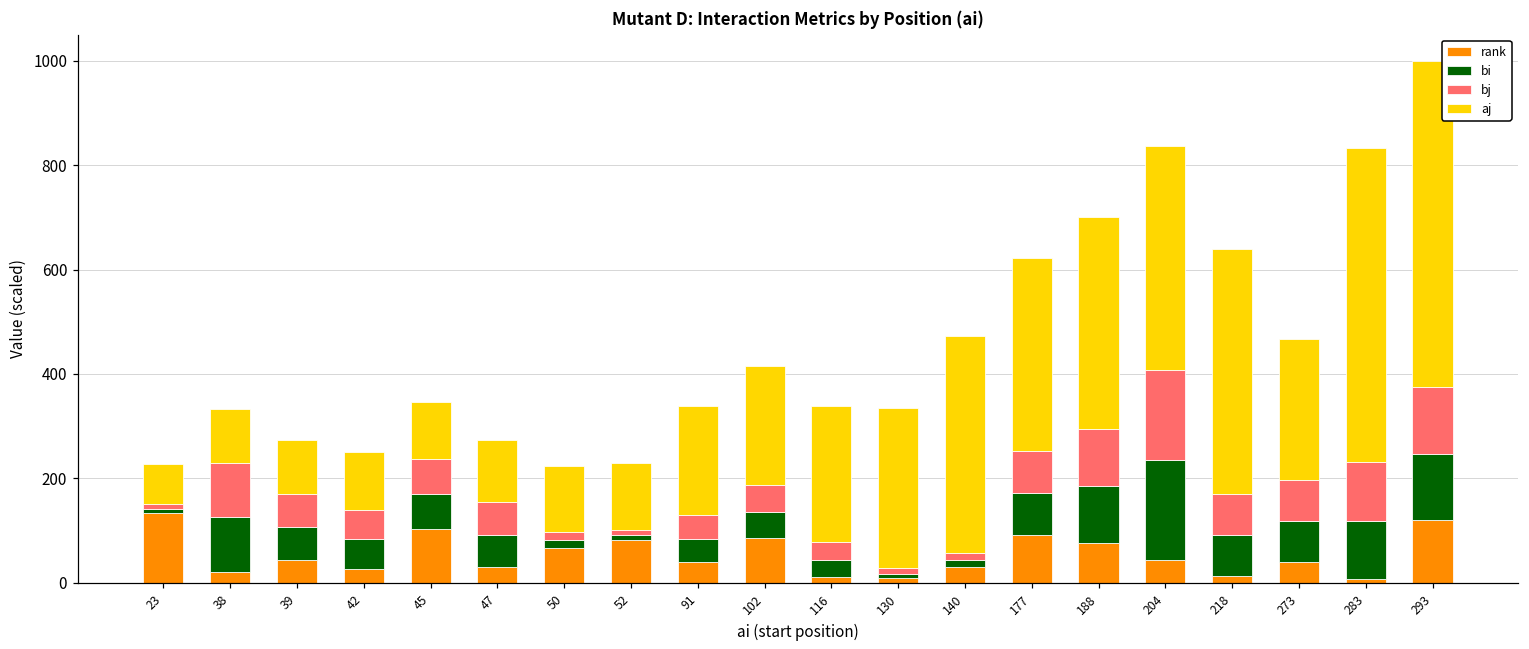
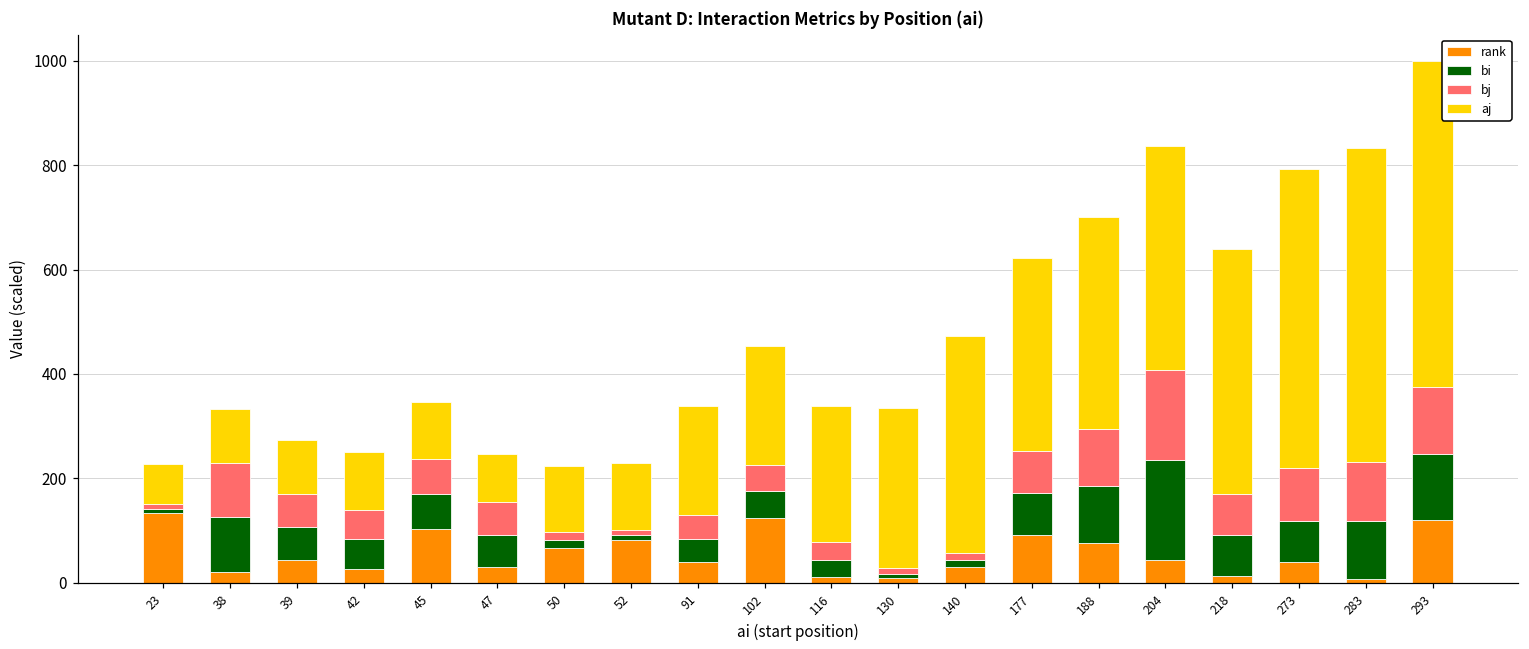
  {
    "rank": {
      "23": 130,
      "38": 20,
      "39": 40,
      "42": 30,
      "45": 100,
      "47": 30,
      "50": 70,
      "52": 80,
      "91": 40,
-     "102": 90,
+     "102": 120,
      "116": 10,
      "130": 10,
      "140": 30,
      "177": 90,
      "188": 80,
      "204": 40,
      "218": 10,
      "273": 40,
      "283": 10,
      "293": 120
    },
    "bi": {
      "23": 10,
      "38": 100,
      "39": 60,
      "42": 60,
      "45": 70,
      "47": 60,
      "50": 20,
      "52": 10,
      "91": 40,
      "102": 50,
      "116": 30,
      "130": 10,
      "140": 10,
      "177": 80,
      "188": 110,
      "204": 190,
      "218": 80,
      "273": 80,
      "283": 110,
      "293": 130
    },
    "bj": {
      "23": 10,
      "38": 100,
      "39": 60,
      "42": 60,
      "45": 70,
      "47": 60,
      "50": 20,
      "52": 10,
      "91": 50,
      "102": 50,
      "116": 30,
      "130": 10,
      "140": 10,
      "177": 80,
      "188": 110,
      "204": 170,
      "218": 80,
-     "273": 80,
+     "273": 100,
      "283": 110,
      "293": 130
    },
    "aj": {
      "23": 80,
      "38": 100,
      "39": 100,
      "42": 110,
      "45": 110,
-     "47": 120,
+     "47": 90,
      "50": 130,
      "52": 130,
      "91": 210,
      "102": 230,
      "116": 260,
      "130": 310,
      "140": 420,
      "177": 370,
      "188": 410,
      "204": 430,
      "218": 470,
-     "273": 270,
+     "273": 570,
      "283": 600,
      "293": 630
    }
  }
